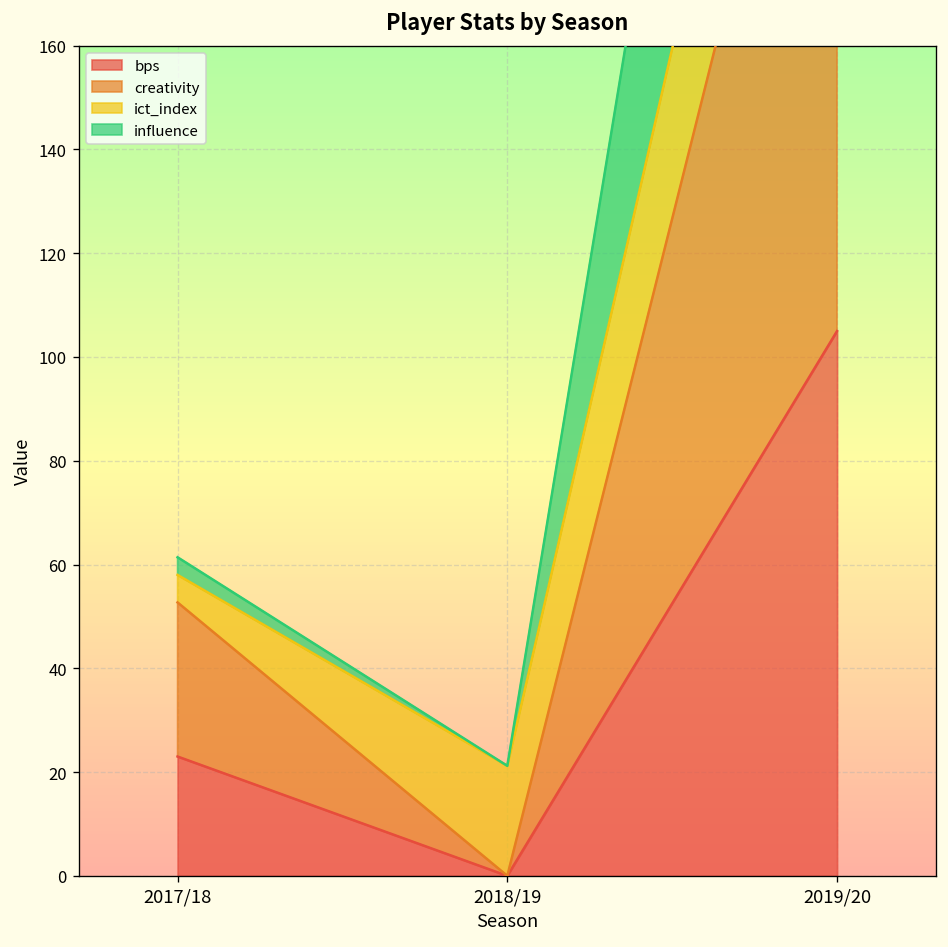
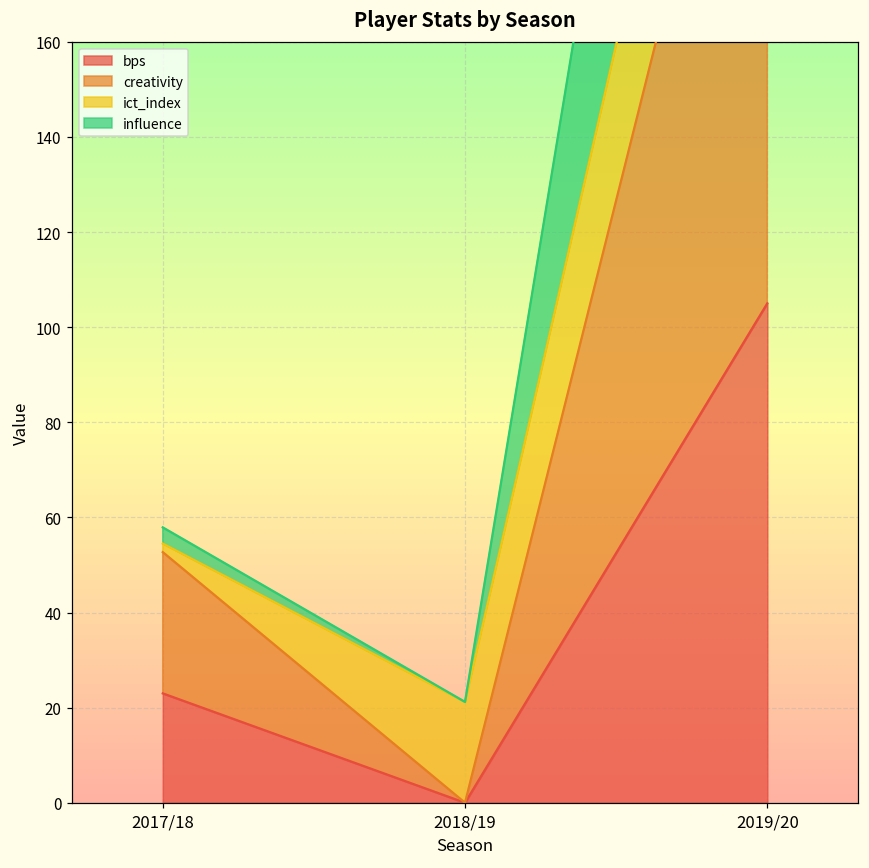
  {
    "ict_index": {
-     "2017/18": 5
+     "2017/18": 2
    },
    "influence": {
      "2017/18": 3
    }
  }
